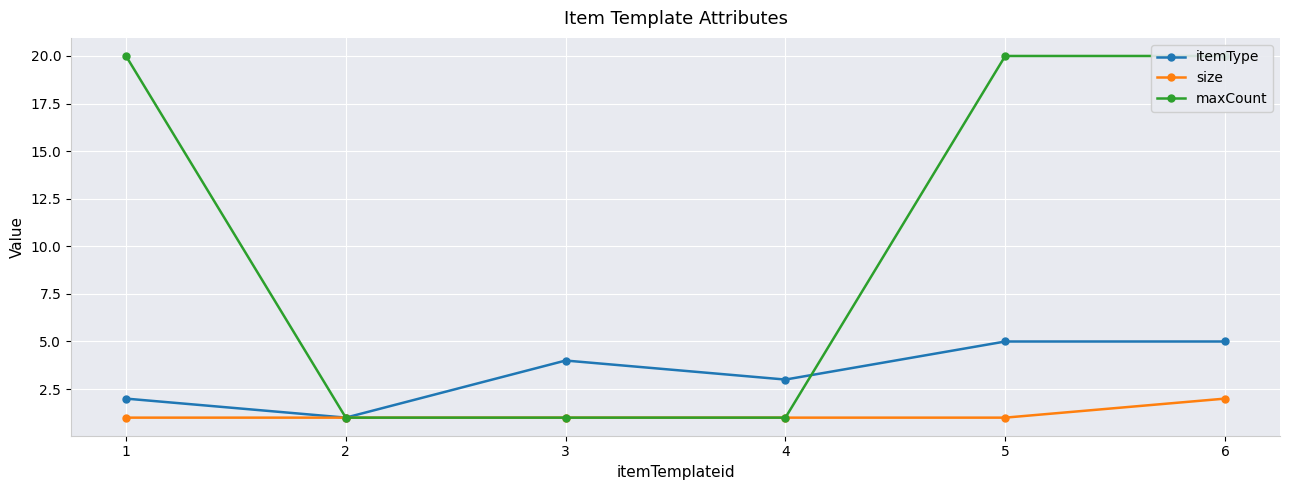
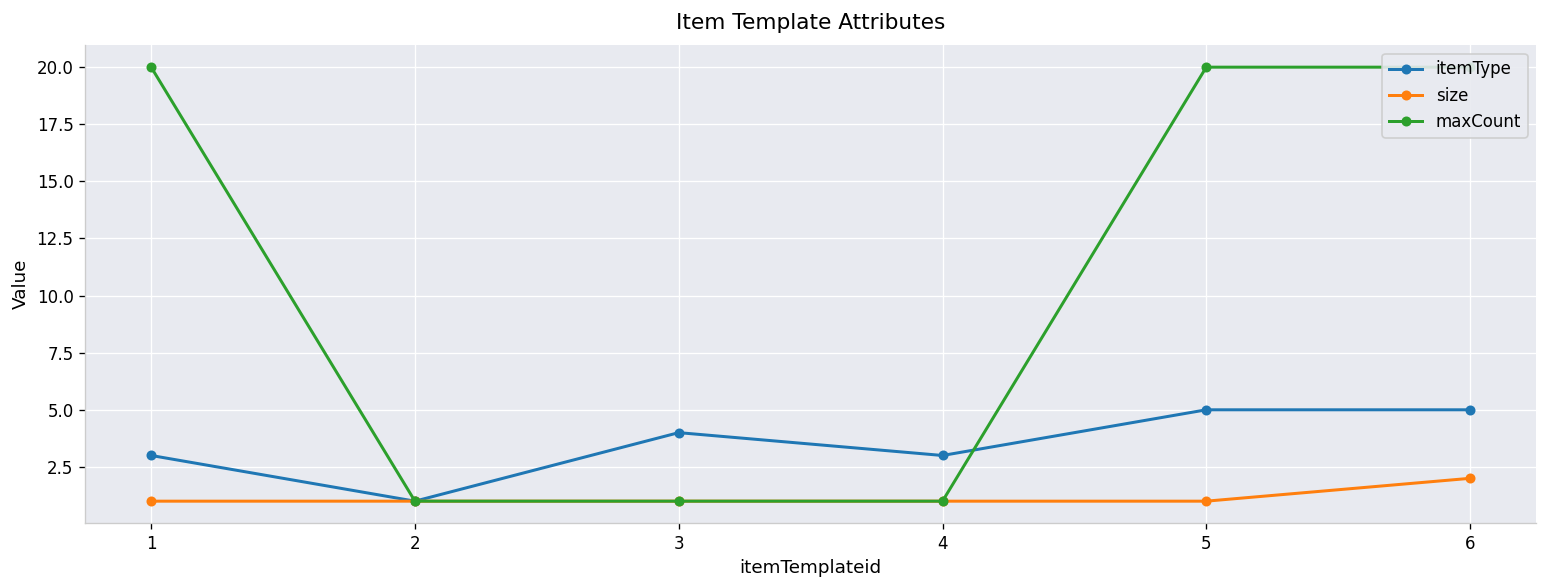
  {
    "itemType": {
-     "1": 2,
+     "1": 3,
      "3": 4,
      "4": 3,
      "5": 5,
      "6": 5
    },
    "size": {
      "1": 1,
      "5": 1,
      "6": 2
    },
    "maxCount": {
      "1": 20,
      "5": 20
    }
  }
